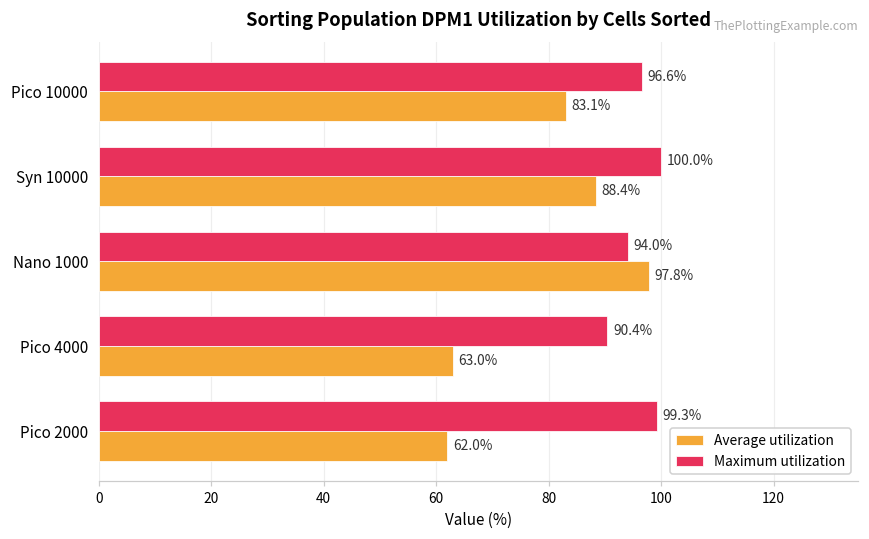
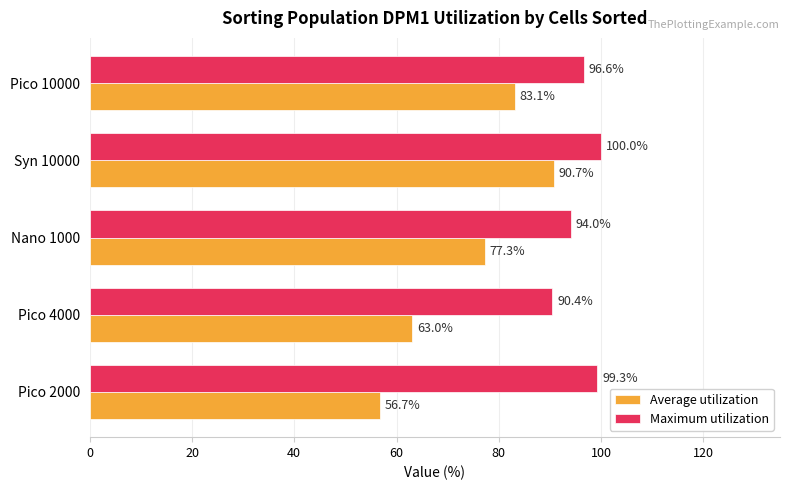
  {
    "Average utilization": {
      "Pico 10000": "83.1%",
-     "Syn 10000": "88.4%",
-     "Nano 1000": "97.8%",
+     "Syn 10000": "90.7%",
+     "Nano 1000": "77.3%",
      "Pico 4000": "63.0%",
-     "Pico 2000": "62.0%"
+     "Pico 2000": "56.7%"
    },
    "Maximum utilization": {
      "Pico 10000": "96.6%",
      "Syn 10000": "100.0%",
      "Nano 1000": "94.0%",
      "Pico 4000": "90.4%",
      "Pico 2000": "99.3%"
    }
  }
